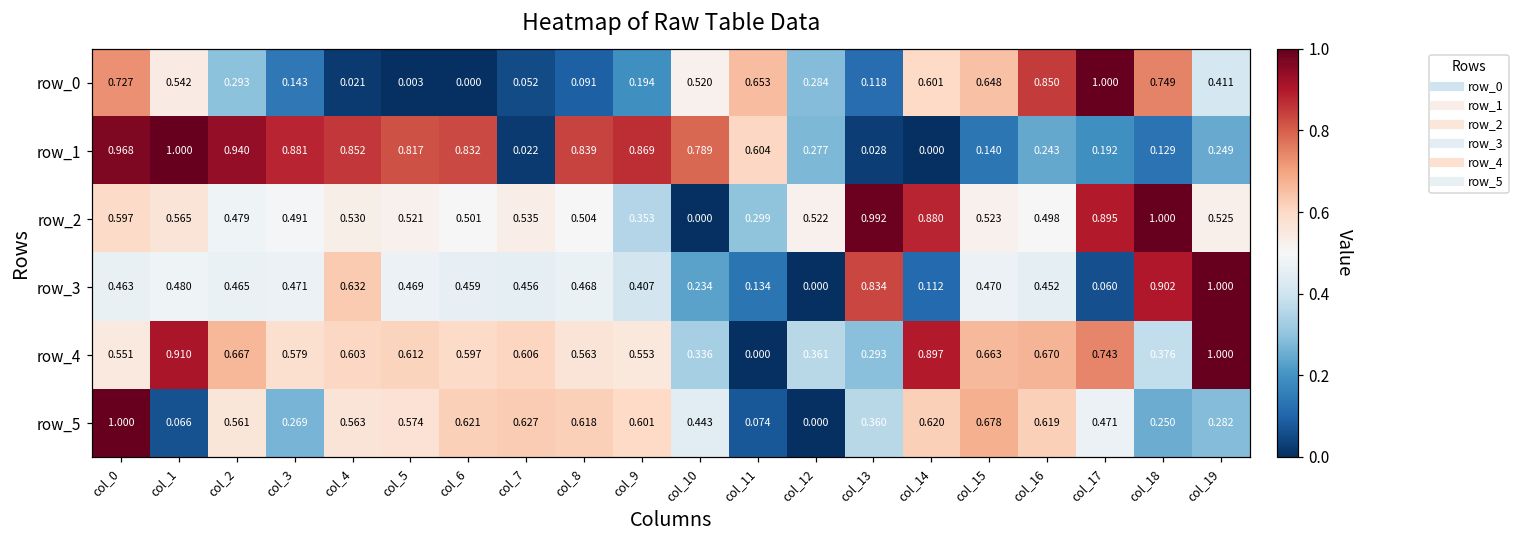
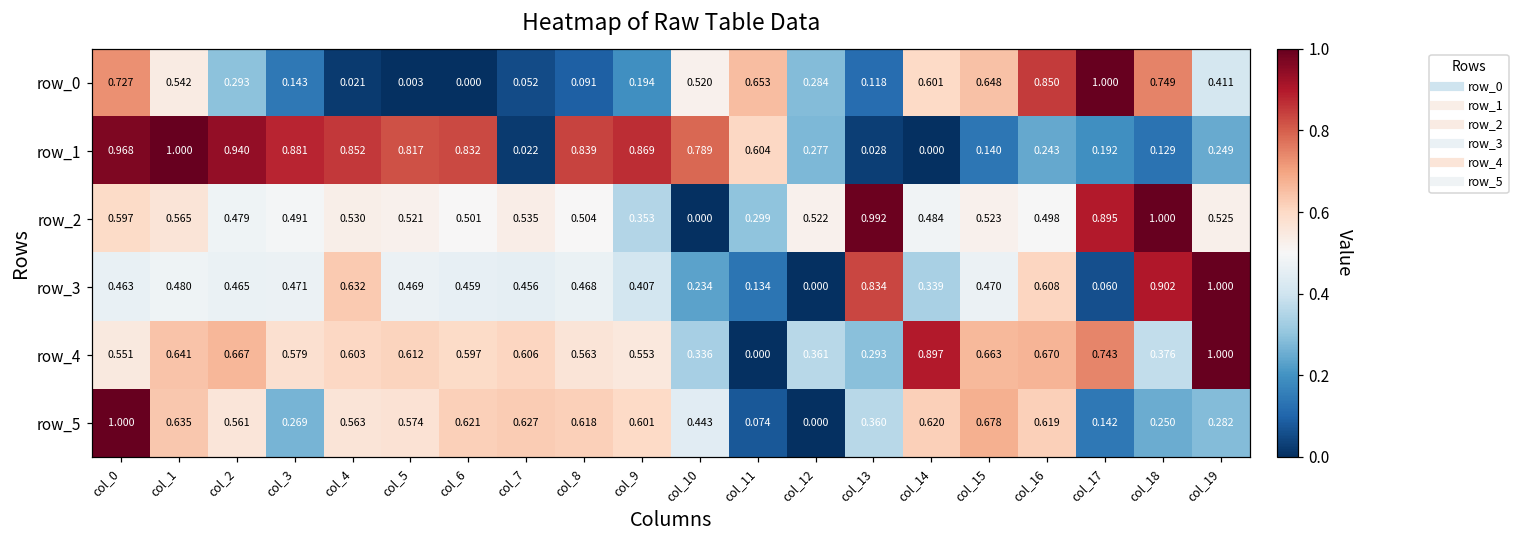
  {
    "row_0": {
      "col_0": 0.727,
      "col_1": 0.542,
      "col_2": 0.293,
      "col_3": 0.143,
      "col_4": 0.021,
      "col_5": 0.003,
      "col_6": 0.000,
      "col_7": 0.052,
      "col_8": 0.091,
      "col_9": 0.194,
      "col_10": 0.520,
      "col_11": 0.653,
      "col_12": 0.284,
      "col_13": 0.118,
      "col_14": 0.601,
      "col_15": 0.648,
      "col_16": 0.850,
      "col_17": 1.000,
      "col_18": 0.749,
      "col_19": 0.411
    },
    "row_1": {
      "col_0": 0.968,
      "col_1": 1.000,
      "col_2": 0.940,
      "col_3": 0.881,
      "col_4": 0.852,
      "col_5": 0.817,
      "col_6": 0.832,
      "col_7": 0.022,
      "col_8": 0.839,
      "col_9": 0.869,
      "col_10": 0.789,
      "col_11": 0.604,
      "col_12": 0.277,
      "col_13": 0.028,
      "col_14": 0.000,
      "col_15": 0.140,
      "col_16": 0.243,
      "col_17": 0.192,
      "col_18": 0.129,
      "col_19": 0.249
    },
    "row_2": {
      "col_0": 0.597,
      "col_1": 0.565,
      "col_2": 0.479,
      "col_3": 0.491,
      "col_4": 0.530,
      "col_5": 0.521,
      "col_6": 0.501,
      "col_7": 0.535,
      "col_8": 0.504,
      "col_9": 0.353,
      "col_10": 0.000,
      "col_11": 0.299,
      "col_12": 0.522,
      "col_13": 0.992,
-     "col_14": 0.880,
+     "col_14": 0.484,
      "col_15": 0.523,
      "col_16": 0.498,
      "col_17": 0.895,
      "col_18": 1.000,
      "col_19": 0.525
    },
    "row_3": {
      "col_0": 0.463,
      "col_1": 0.480,
      "col_2": 0.465,
      "col_3": 0.471,
      "col_4": 0.632,
      "col_5": 0.469,
      "col_6": 0.459,
      "col_7": 0.456,
      "col_8": 0.468,
      "col_9": 0.407,
      "col_10": 0.234,
      "col_11": 0.134,
      "col_12": 0.000,
      "col_13": 0.834,
-     "col_14": 0.112,
+     "col_14": 0.339,
      "col_15": 0.470,
-     "col_16": 0.452,
+     "col_16": 0.608,
      "col_17": 0.060,
      "col_18": 0.902,
      "col_19": 1.000
    },
    "row_4": {
      "col_0": 0.551,
-     "col_1": 0.910,
+     "col_1": 0.641,
      "col_2": 0.667,
      "col_3": 0.579,
      "col_4": 0.603,
      "col_5": 0.612,
      "col_6": 0.597,
      "col_7": 0.606,
      "col_8": 0.563,
      "col_9": 0.553,
      "col_10": 0.336,
      "col_11": 0.000,
      "col_12": 0.361,
      "col_13": 0.293,
      "col_14": 0.897,
      "col_15": 0.663,
      "col_16": 0.670,
      "col_17": 0.743,
      "col_18": 0.376,
      "col_19": 1.000
    },
    "row_5": {
      "col_0": 1.000,
-     "col_1": 0.066,
+     "col_1": 0.635,
      "col_2": 0.561,
      "col_3": 0.269,
      "col_4": 0.563,
      "col_5": 0.574,
      "col_6": 0.621,
      "col_7": 0.627,
      "col_8": 0.618,
      "col_9": 0.601,
      "col_10": 0.443,
      "col_11": 0.074,
      "col_12": 0.000,
      "col_13": 0.360,
      "col_14": 0.620,
      "col_15": 0.678,
      "col_16": 0.619,
-     "col_17": 0.471,
+     "col_17": 0.142,
      "col_18": 0.250,
      "col_19": 0.282
    }
  }
